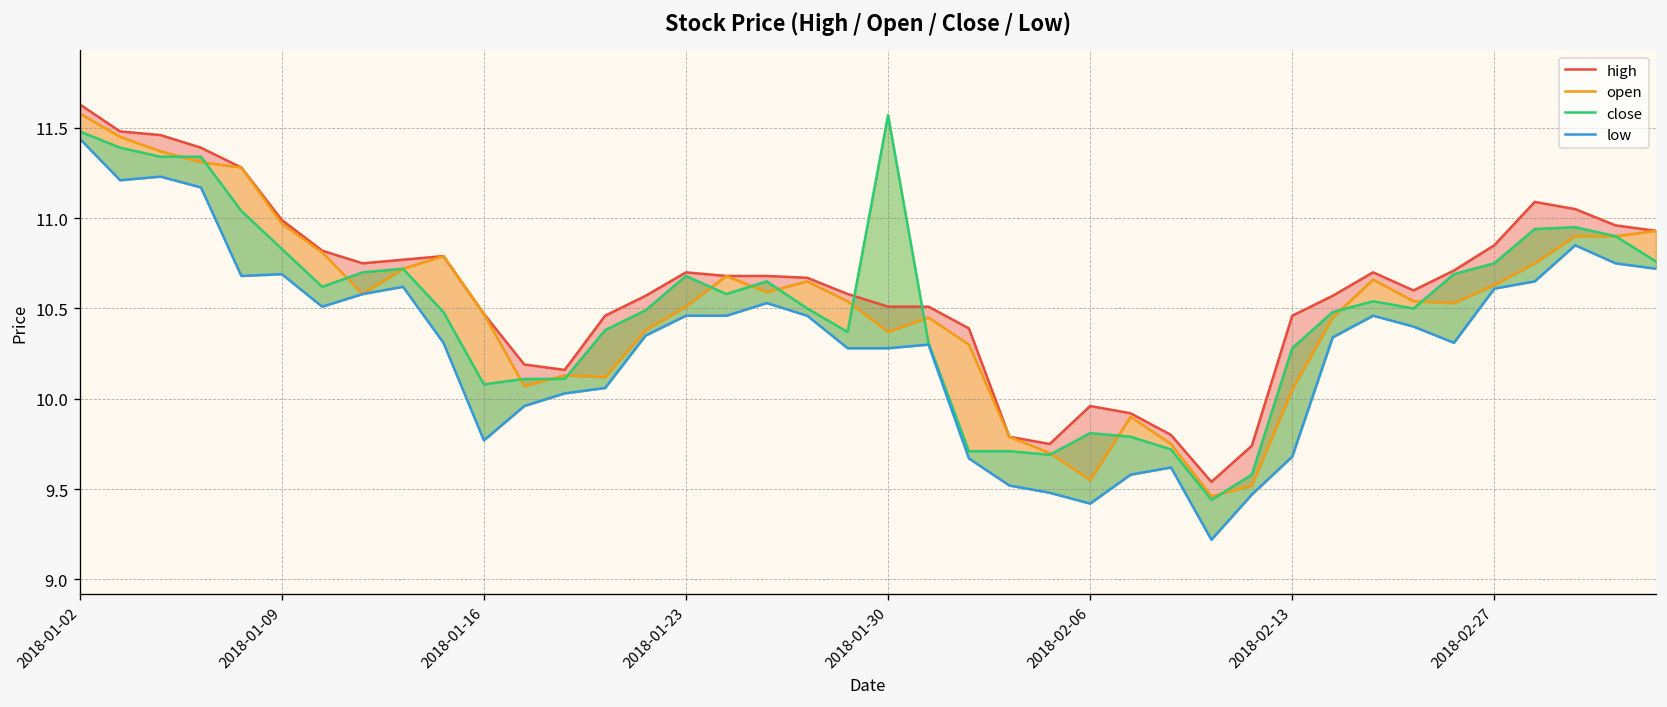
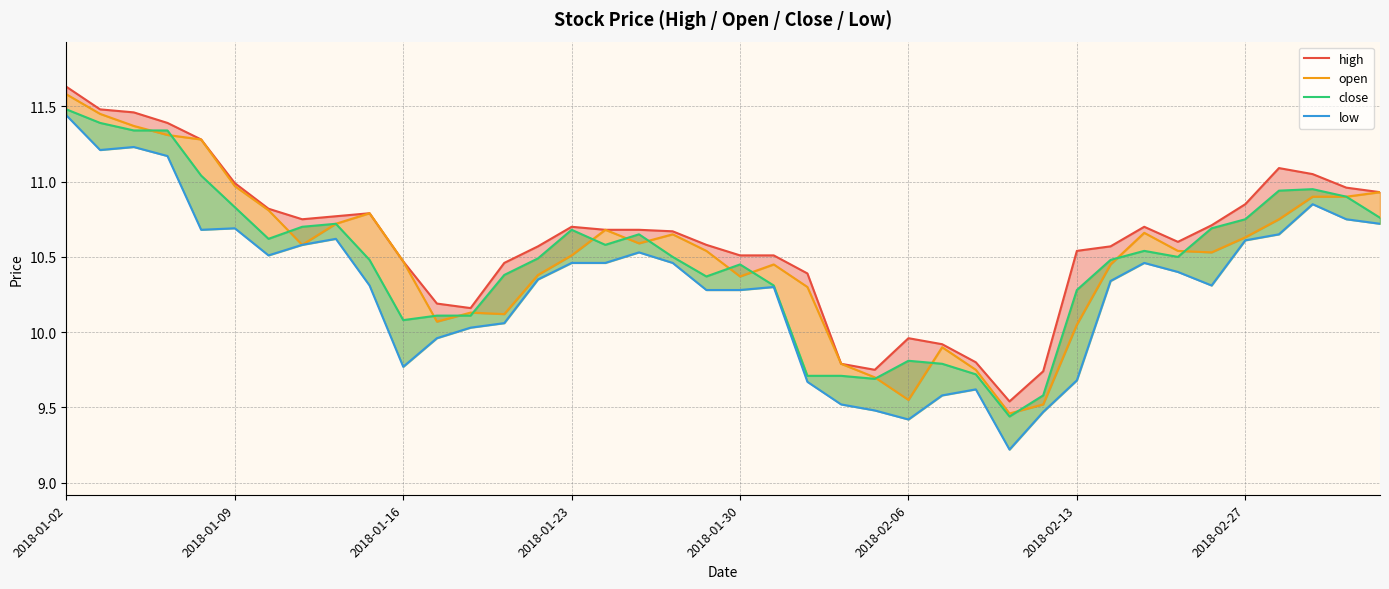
  {
    "high": {
      "2018-01-02": 11.63,
      "2018-01-09": 10.99,
      "2018-01-23": 10.70,
      "2018-01-30": 10.51,
      "2018-02-06": 9.96,
-     "2018-02-13": 10.46,
+     "2018-02-13": 10.54,
      "2018-02-27": 10.85
    },
    "close": {
      "2018-01-02": 11.48,
      "2018-01-09": 10.83,
      "2018-01-16": 10.08,
-     "2018-01-30": 11.57
+     "2018-01-30": 10.45
    },
    "low": {
      "2018-01-02": 11.44,
      "2018-01-09": 10.69,
      "2018-01-16": 9.77,
      "2018-01-23": 10.46,
      "2018-01-30": 10.28,
      "2018-02-06": 9.42,
      "2018-02-13": 9.68,
      "2018-02-27": 10.61
    }
  }
